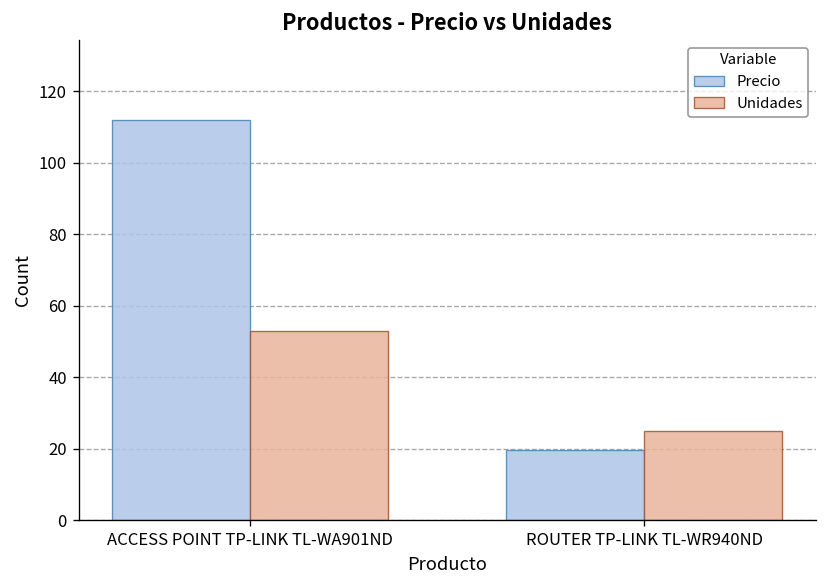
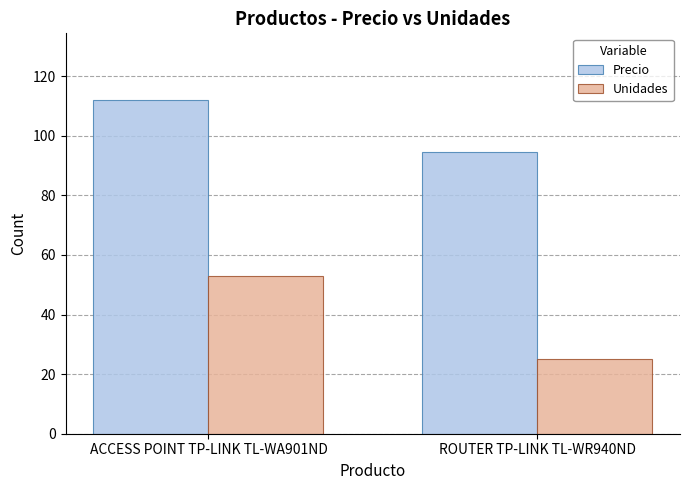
  {
    "Precio": {
      "ACCESS POINT TP-LINK TL-WA901ND": 112,
-     "ROUTER TP-LINK TL-WR940ND": 20
+     "ROUTER TP-LINK TL-WR940ND": 95
    },
    "Unidades": {
      "ACCESS POINT TP-LINK TL-WA901ND": 53,
      "ROUTER TP-LINK TL-WR940ND": 25
    }
  }
